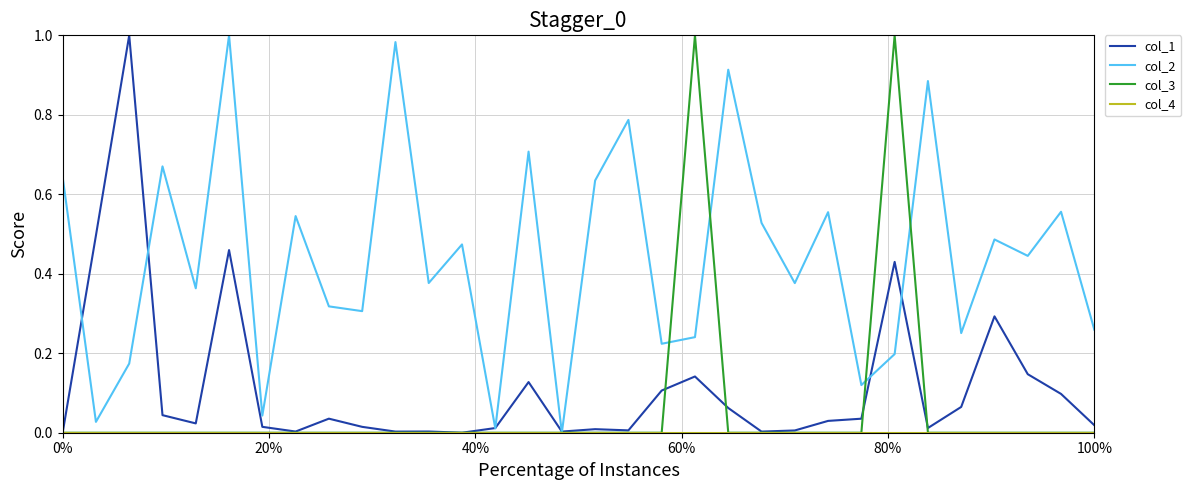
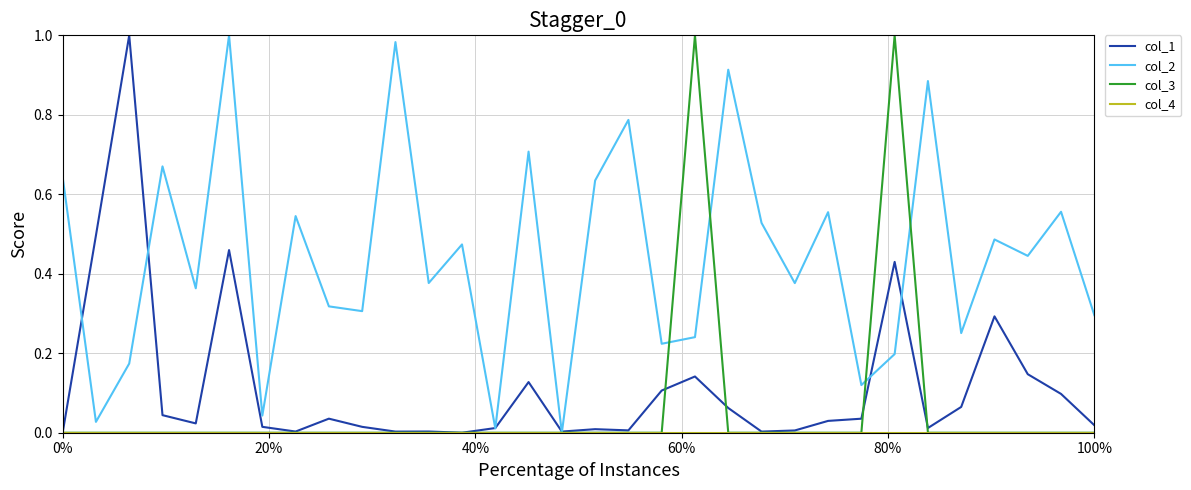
  {
    "col_1": {
      "100%": 0.02
    },
    "col_2": {
      "0%": 0.64,
-     "100%": 0.26
+     "100%": 0.30
    }
  }
